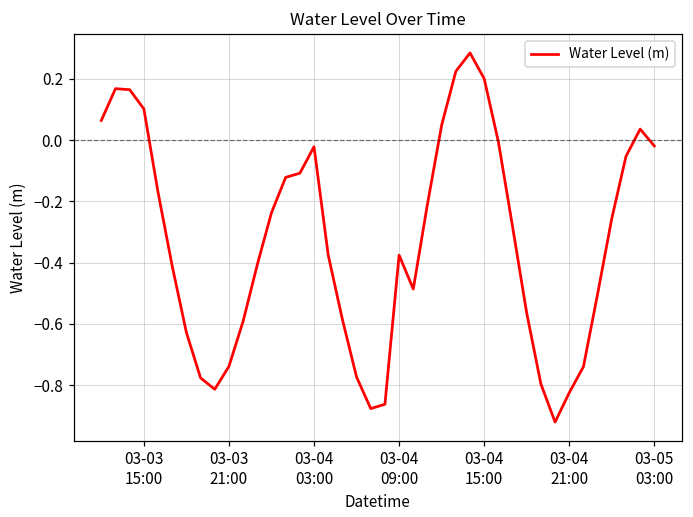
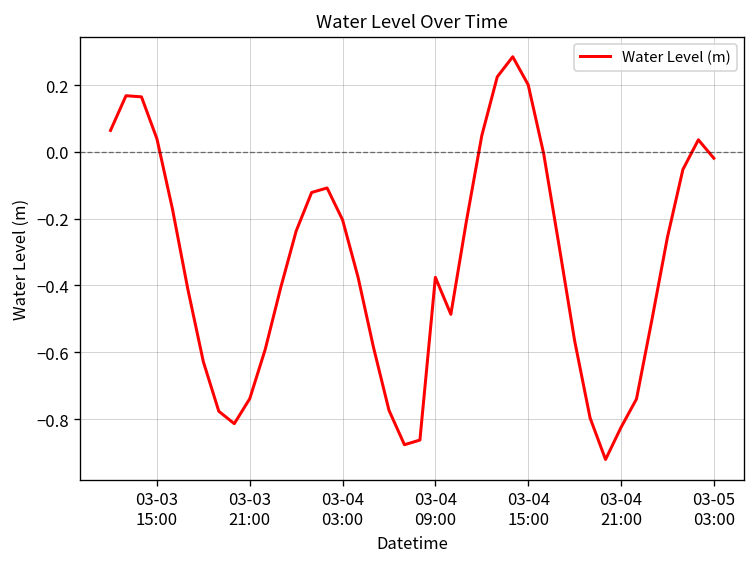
  {
-   "03-03 15:00": 0.10,
+   "03-03 15:00": 0.04,
    "03-03 21:00": -0.74,
-   "03-04 03:00": -0.02,
+   "03-04 03:00": -0.20,
    "03-04 09:00": -0.38,
    "03-04 15:00": 0.20,
    "03-04 21:00": -0.82,
    "03-05 03:00": -0.02
  }
